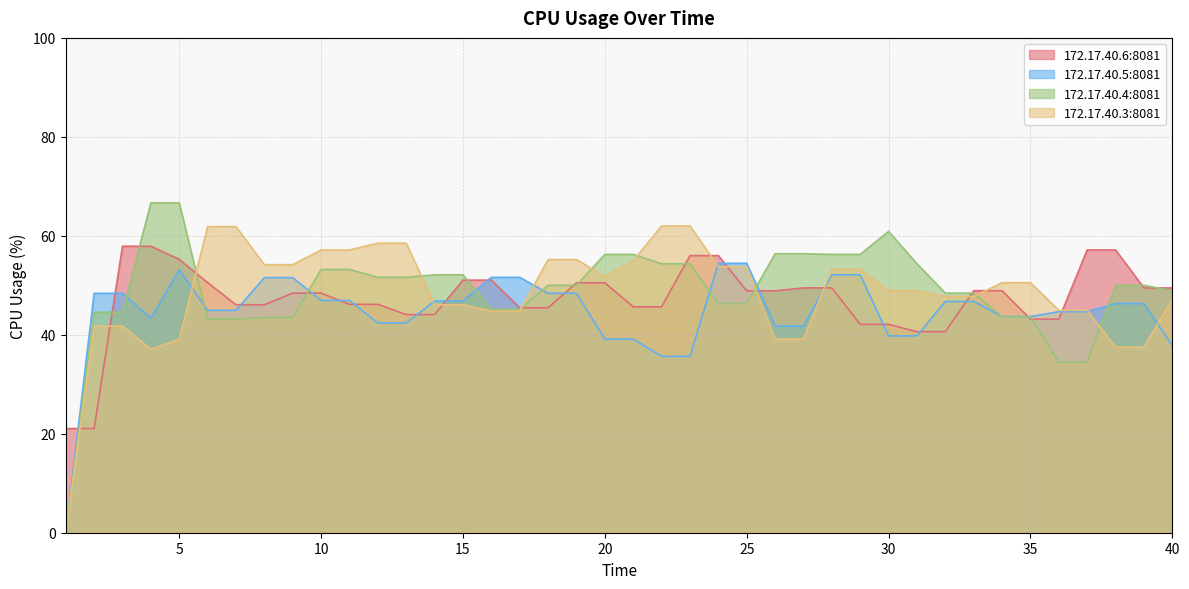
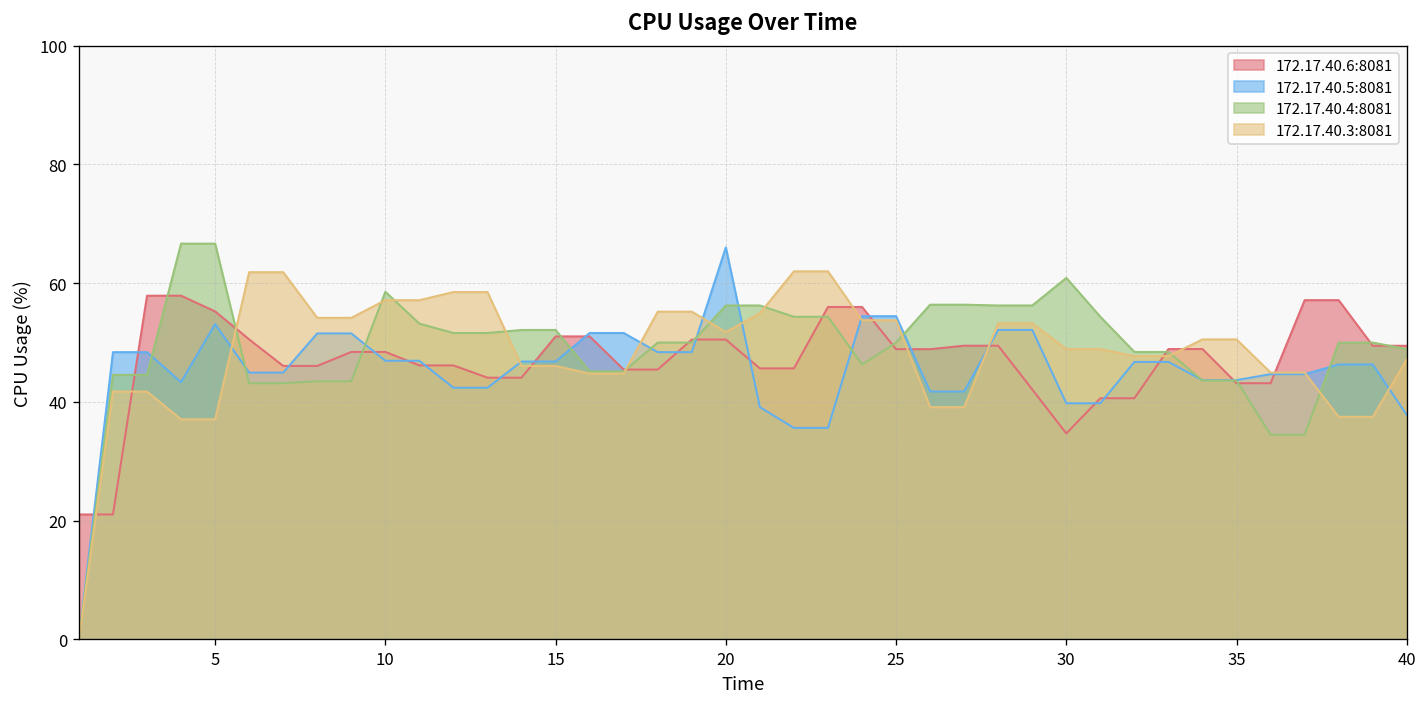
  {
    "172.17.40.6:8081": {
      "5": 55,
      "10": 48,
      "15": 51,
      "20": 51,
      "25": 49,
-     "30": 42,
+     "30": 35,
      "40": 49
    },
    "172.17.40.5:8081": {
      "5": 53,
      "10": 47,
      "15": 47,
-     "20": 39,
+     "20": 66,
      "25": 54,
      "30": 40,
      "40": 38
    },
    "172.17.40.4:8081": {
      "5": 67,
-     "10": 53,
+     "10": 59,
      "15": 52,
      "20": 56,
-     "25": 46,
+     "25": 50,
      "30": 61,
      "40": 49
    },
    "172.17.40.3:8081": {
-     "5": 39,
+     "5": 37,
      "10": 57,
      "15": 46,
      "20": 52,
      "25": 54,
      "30": 49,
      "35": 51,
      "40": 47
    }
  }
